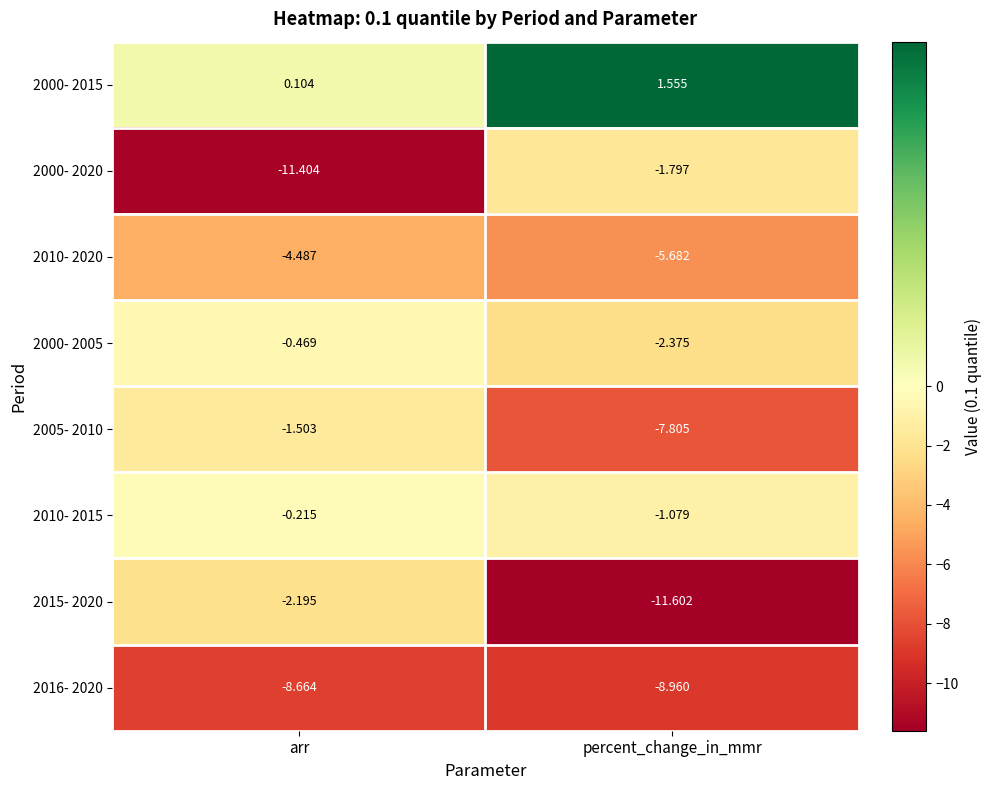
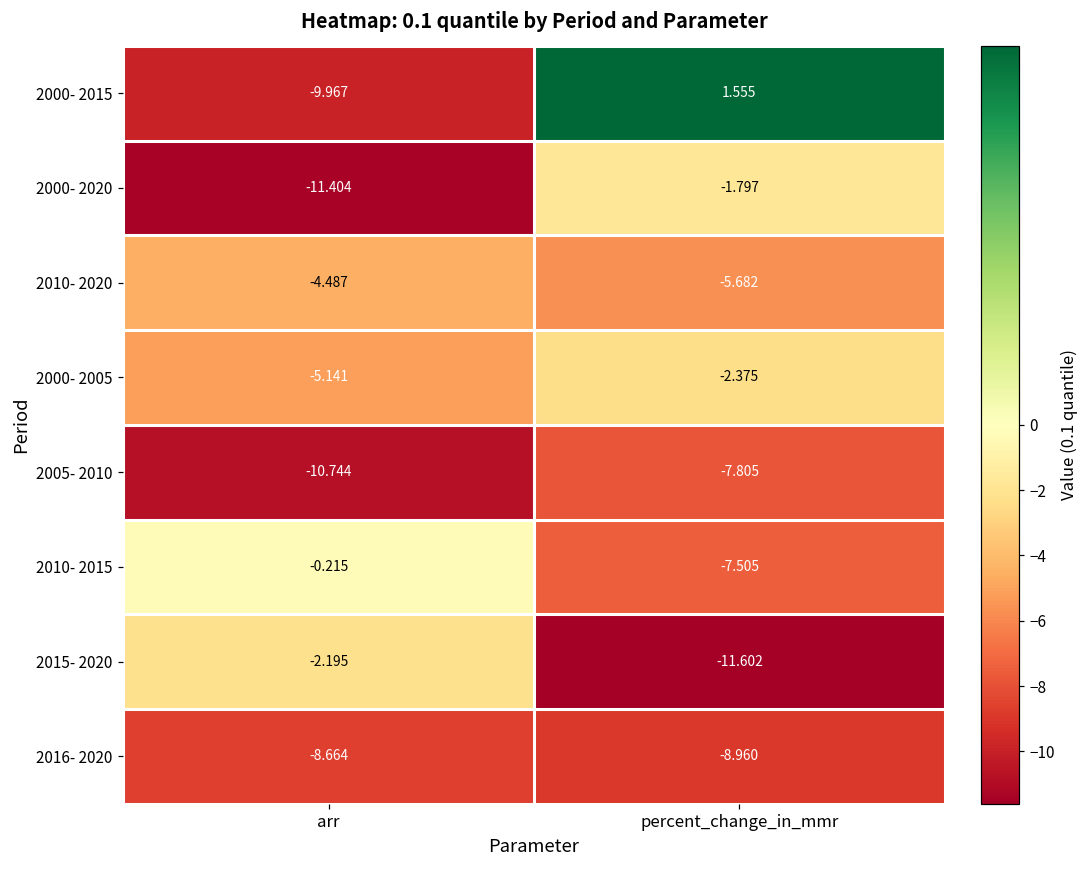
  {
    "2000- 2015": {
-     "arr": 0.104,
+     "arr": -9.967,
      "percent_change_in_mmr": 1.555
    },
    "2000- 2020": {
      "arr": -11.404,
      "percent_change_in_mmr": -1.797
    },
    "2010- 2020": {
      "arr": -4.487,
      "percent_change_in_mmr": -5.682
    },
    "2000- 2005": {
-     "arr": -0.469,
+     "arr": -5.141,
      "percent_change_in_mmr": -2.375
    },
    "2005- 2010": {
-     "arr": -1.503,
+     "arr": -10.744,
      "percent_change_in_mmr": -7.805
    },
    "2010- 2015": {
      "arr": -0.215,
-     "percent_change_in_mmr": -1.079
+     "percent_change_in_mmr": -7.505
    },
    "2015- 2020": {
      "arr": -2.195,
      "percent_change_in_mmr": -11.602
    },
    "2016- 2020": {
      "arr": -8.664,
      "percent_change_in_mmr": -8.960
    }
  }
